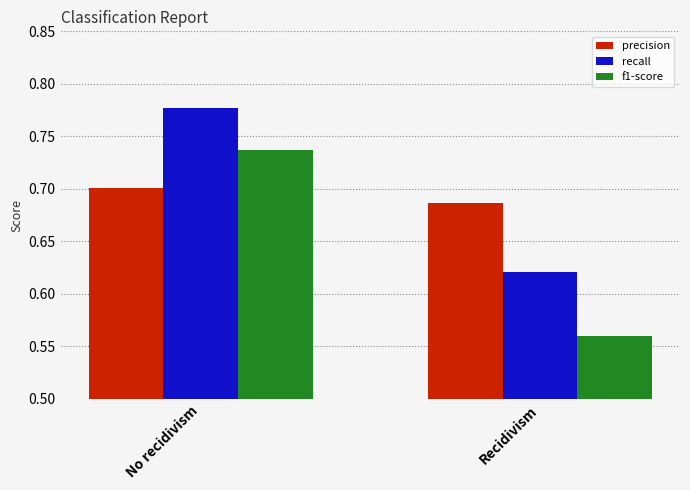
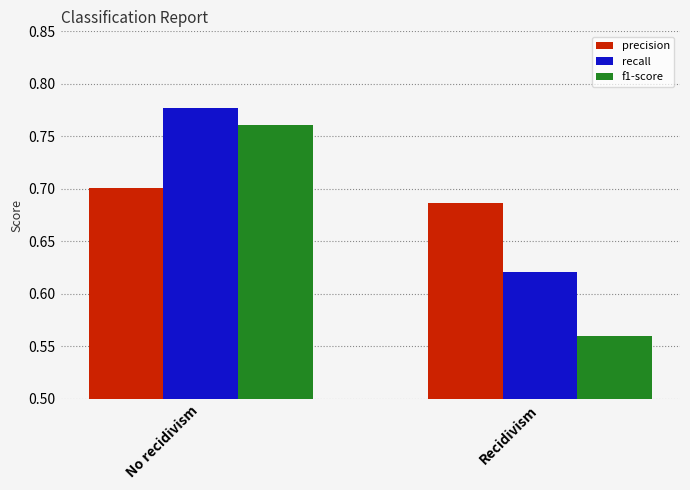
  {
    "precision": {
      "No recidivism": 0.701,
      "Recidivism": 0.686
    },
    "recall": {
      "No recidivism": 0.777,
      "Recidivism": 0.621
    },
    "f1-score": {
-     "No recidivism": 0.737,
+     "No recidivism": 0.761,
      "Recidivism": 0.559
    }
  }
